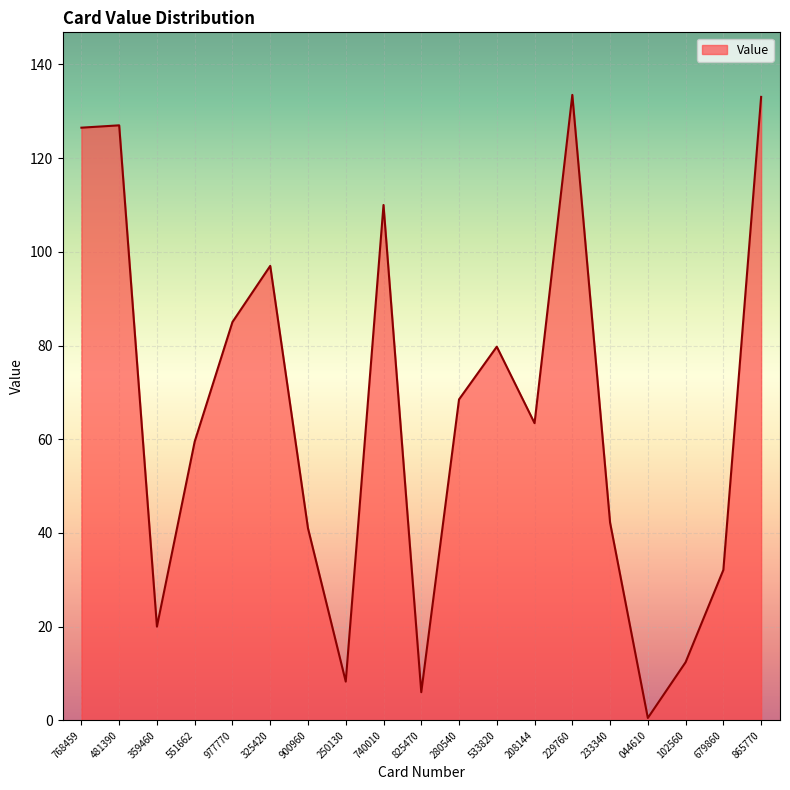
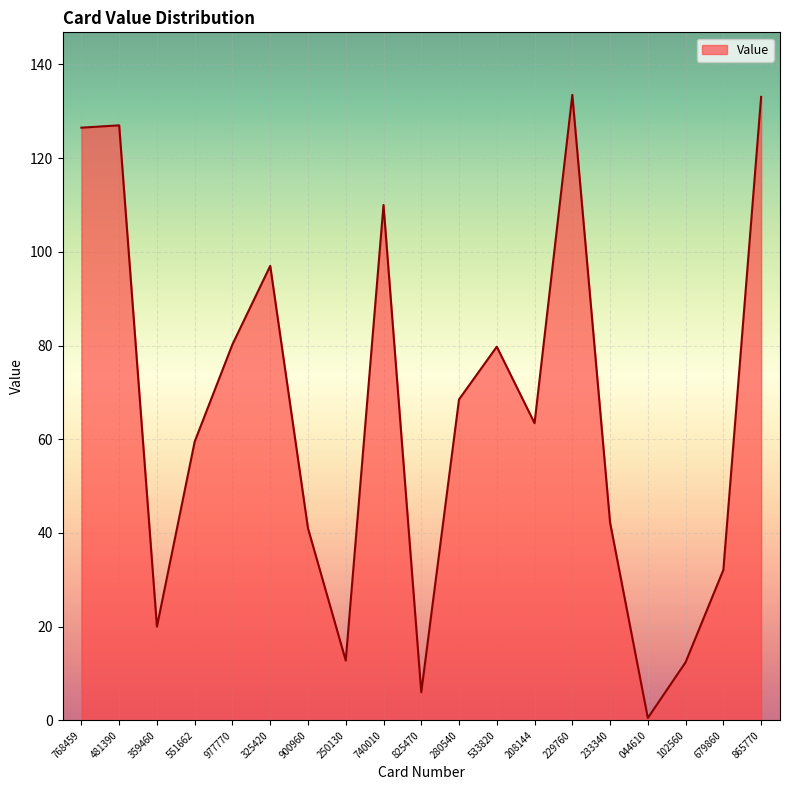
  {
    "768459": 127,
    "481390": 127,
    "359460": 20,
    "551662": 60,
-   "977770": 85,
+   "977770": 80,
    "325420": 97,
    "900960": 41,
-   "250130": 8,
+   "250130": 13,
    "740010": 110,
    "825470": 6,
    "280540": 69,
    "533820": 80,
    "208144": 63,
    "229760": 134,
    "233340": 42,
    "044610": 1,
    "102560": 12,
    "679860": 32,
    "865770": 133
  }
